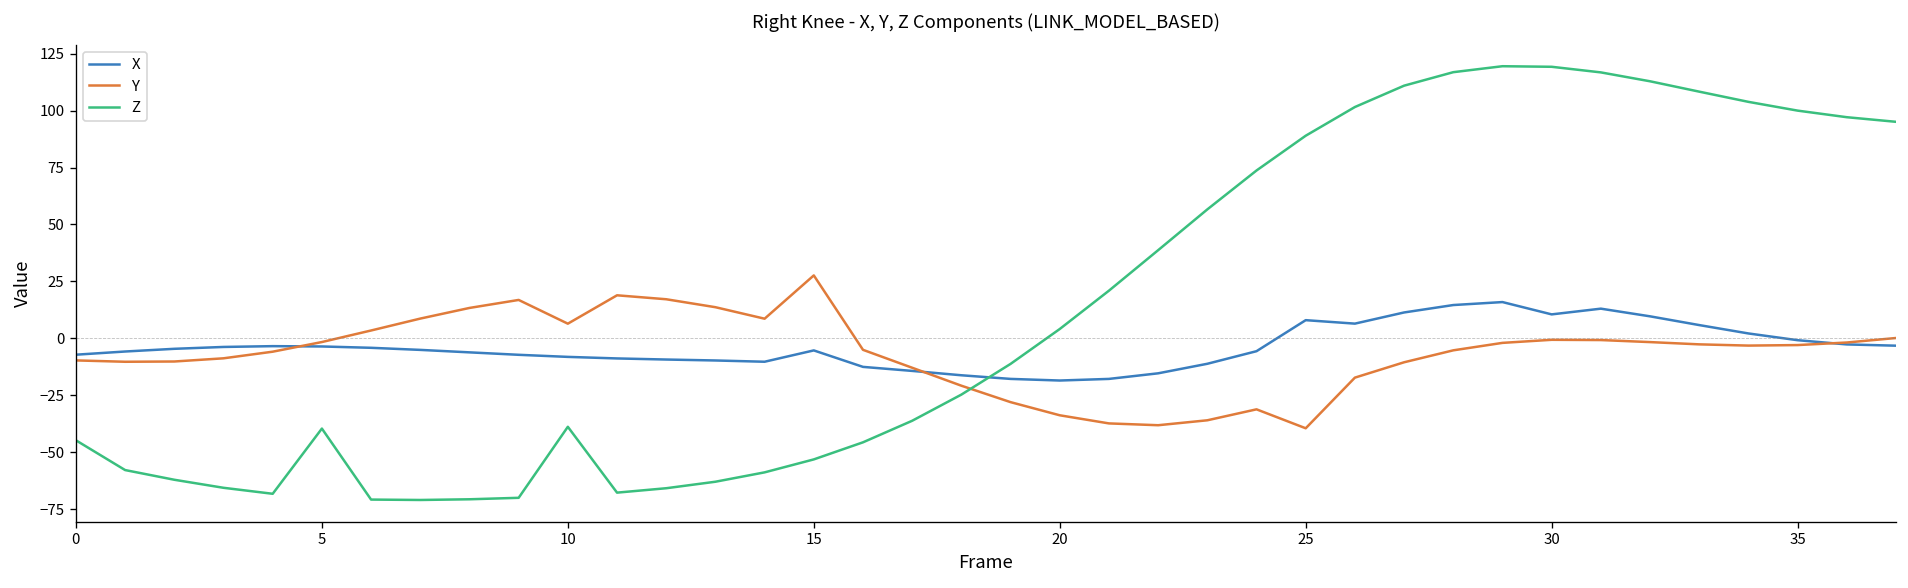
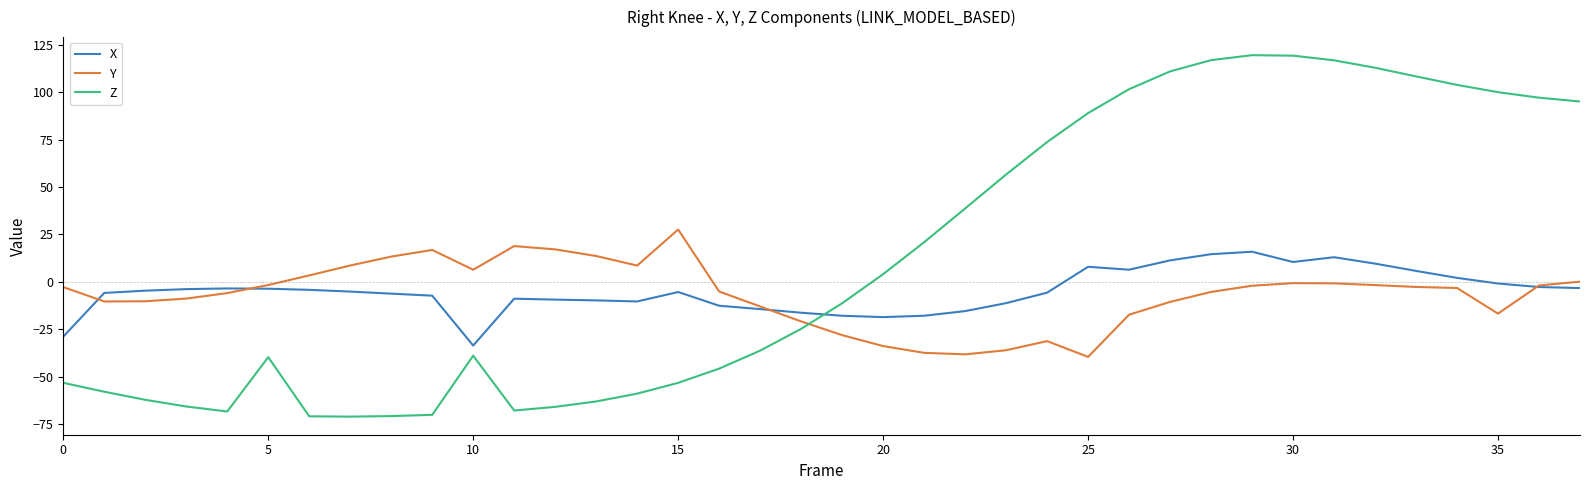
  {
    "X": {
-     "0": -7,
+     "0": -29,
      "5": -4,
-     "10": -8,
+     "10": -34,
      "15": -5,
      "20": -19,
      "25": 8,
      "30": 10,
      "35": -1
    },
    "Y": {
-     "0": -10,
+     "0": -3,
      "5": -2,
      "10": 6,
      "15": 28,
      "20": -34,
      "25": -40,
      "30": -1,
-     "35": -3
+     "35": -17
    },
    "Z": {
-     "0": -45,
+     "0": -53,
      "5": -40,
      "10": -39,
      "15": -53,
      "20": 4,
      "25": 89,
      "30": 119,
      "35": 100
    }
  }
